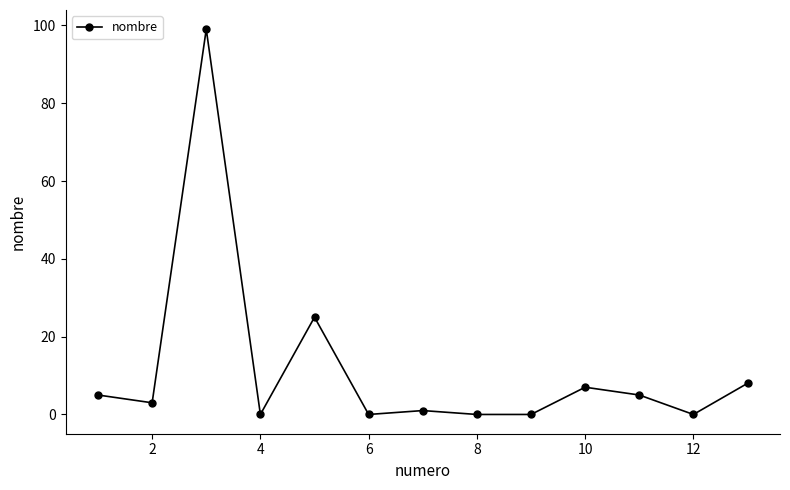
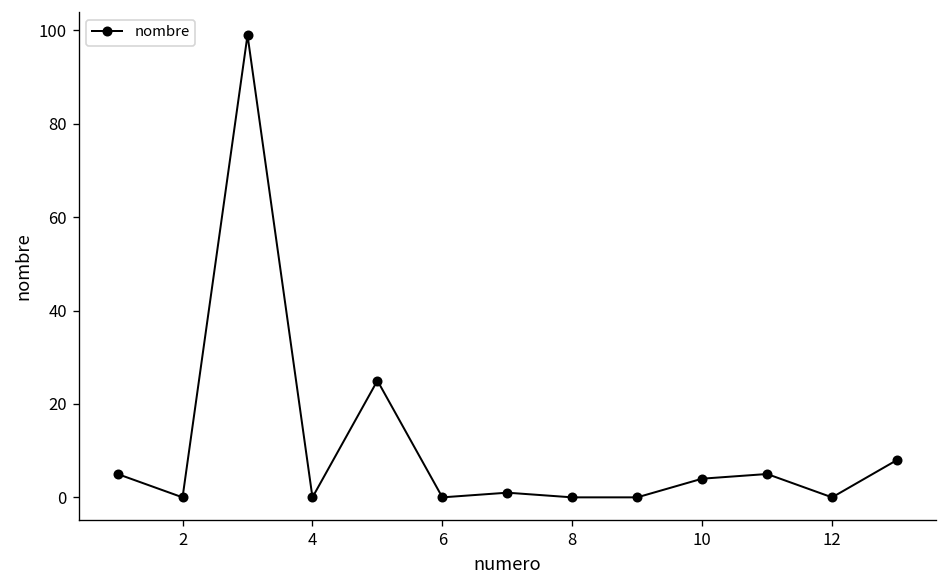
  {
-   "2": 3,
+   "2": 0,
    "4": 0,
    "6": 0,
    "8": 0,
-   "10": 7,
+   "10": 4,
    "12": 0
  }
